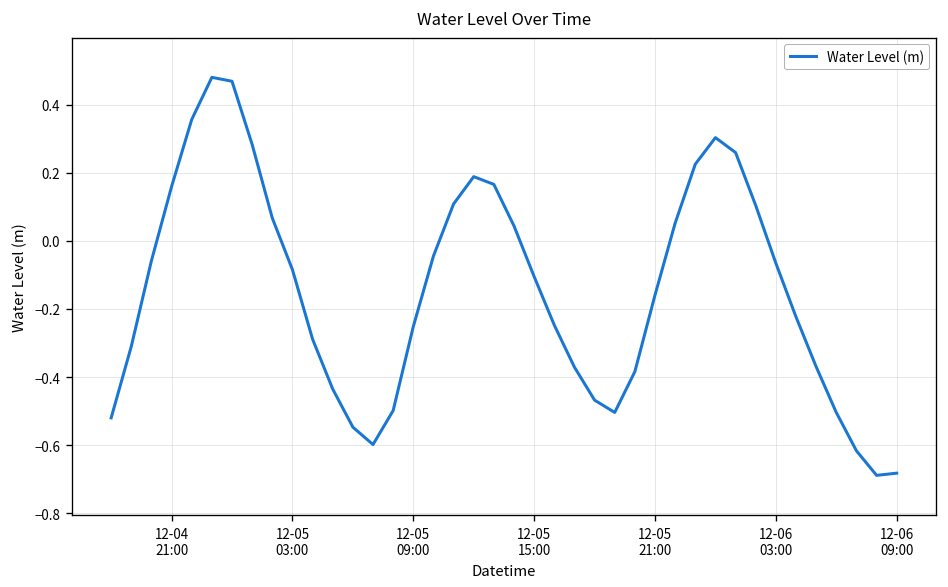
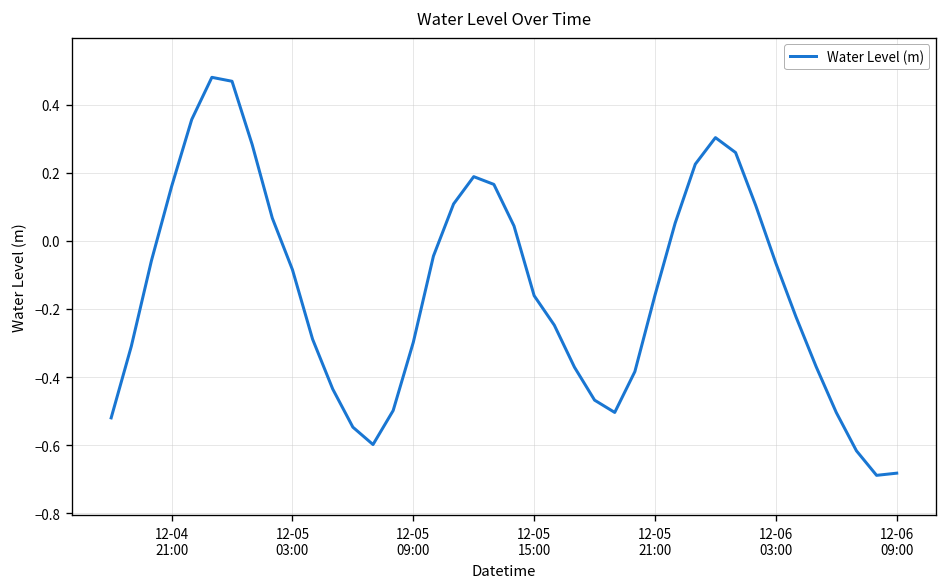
  {
    "12-04 21:00": 0.16,
    "12-05 03:00": -0.08,
-   "12-05 09:00": -0.25,
-   "12-05 15:00": -0.10,
+   "12-05 09:00": -0.30,
+   "12-05 15:00": -0.16,
    "12-05 21:00": -0.16,
    "12-06 03:00": -0.07,
    "12-06 09:00": -0.68
  }
